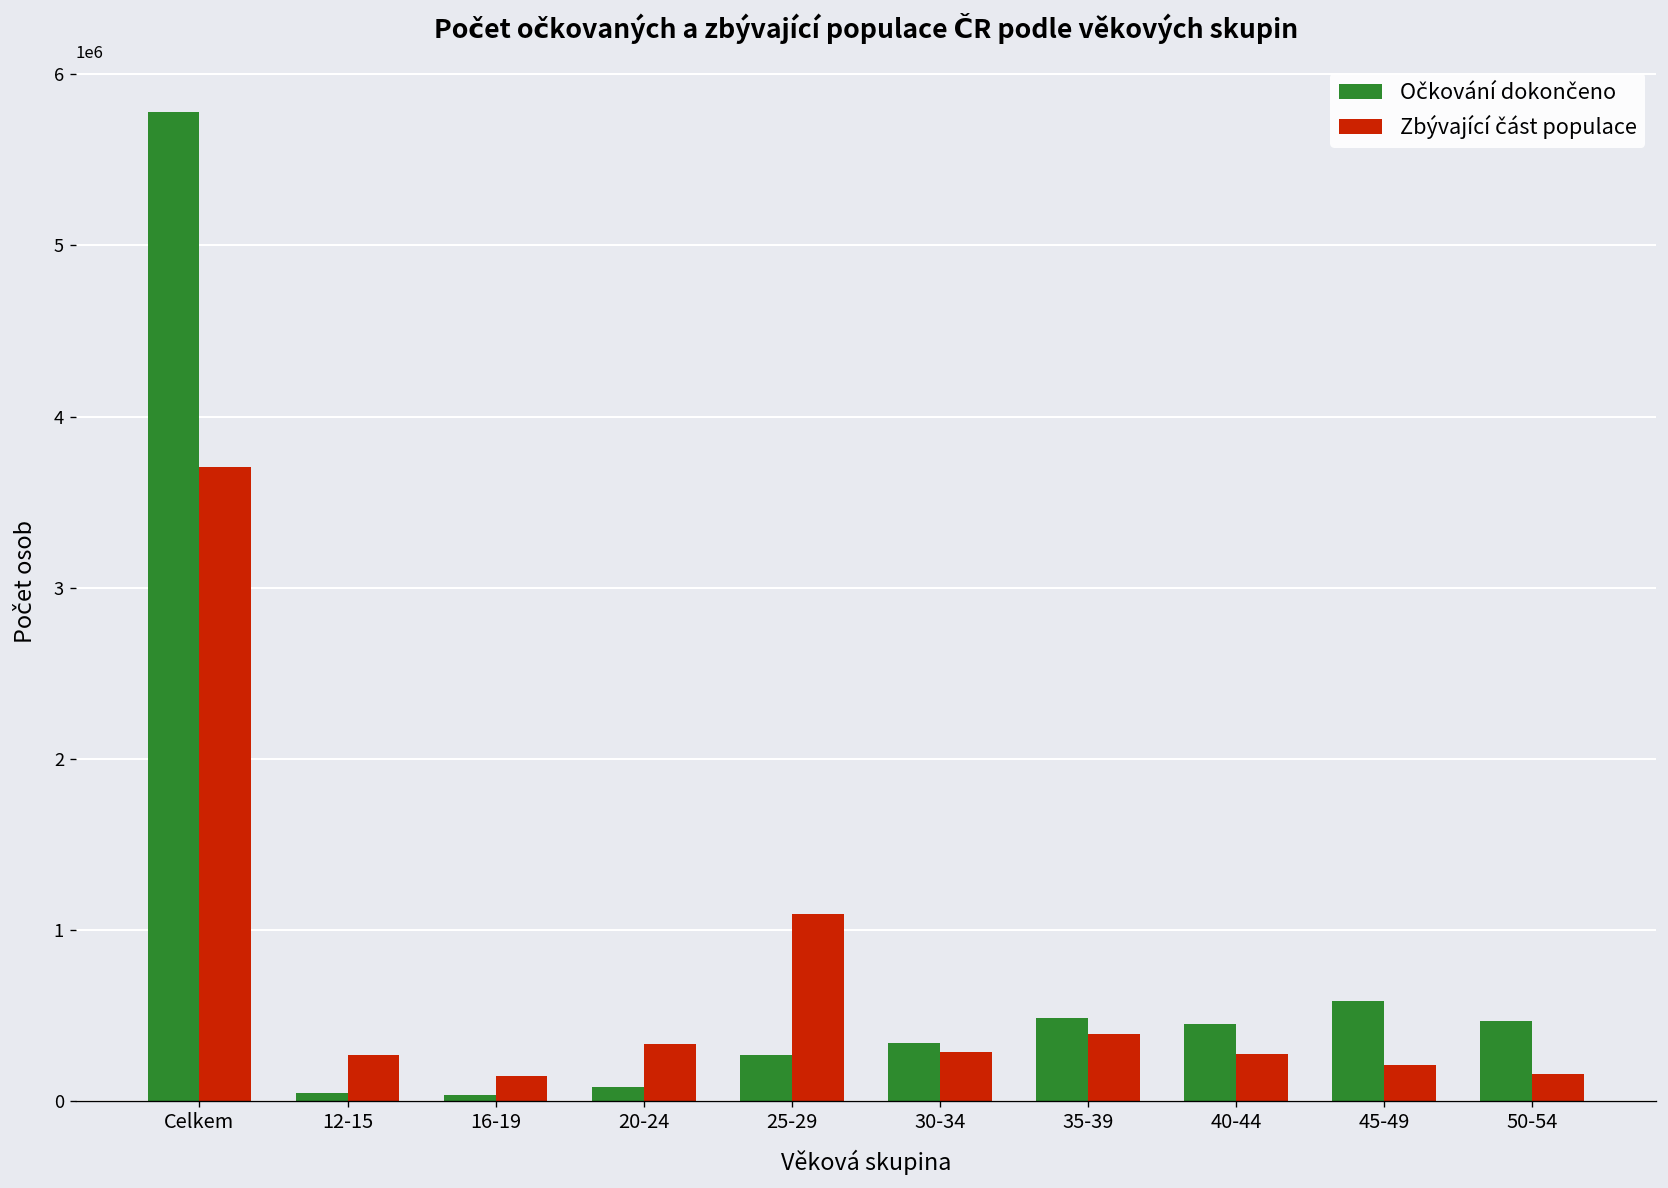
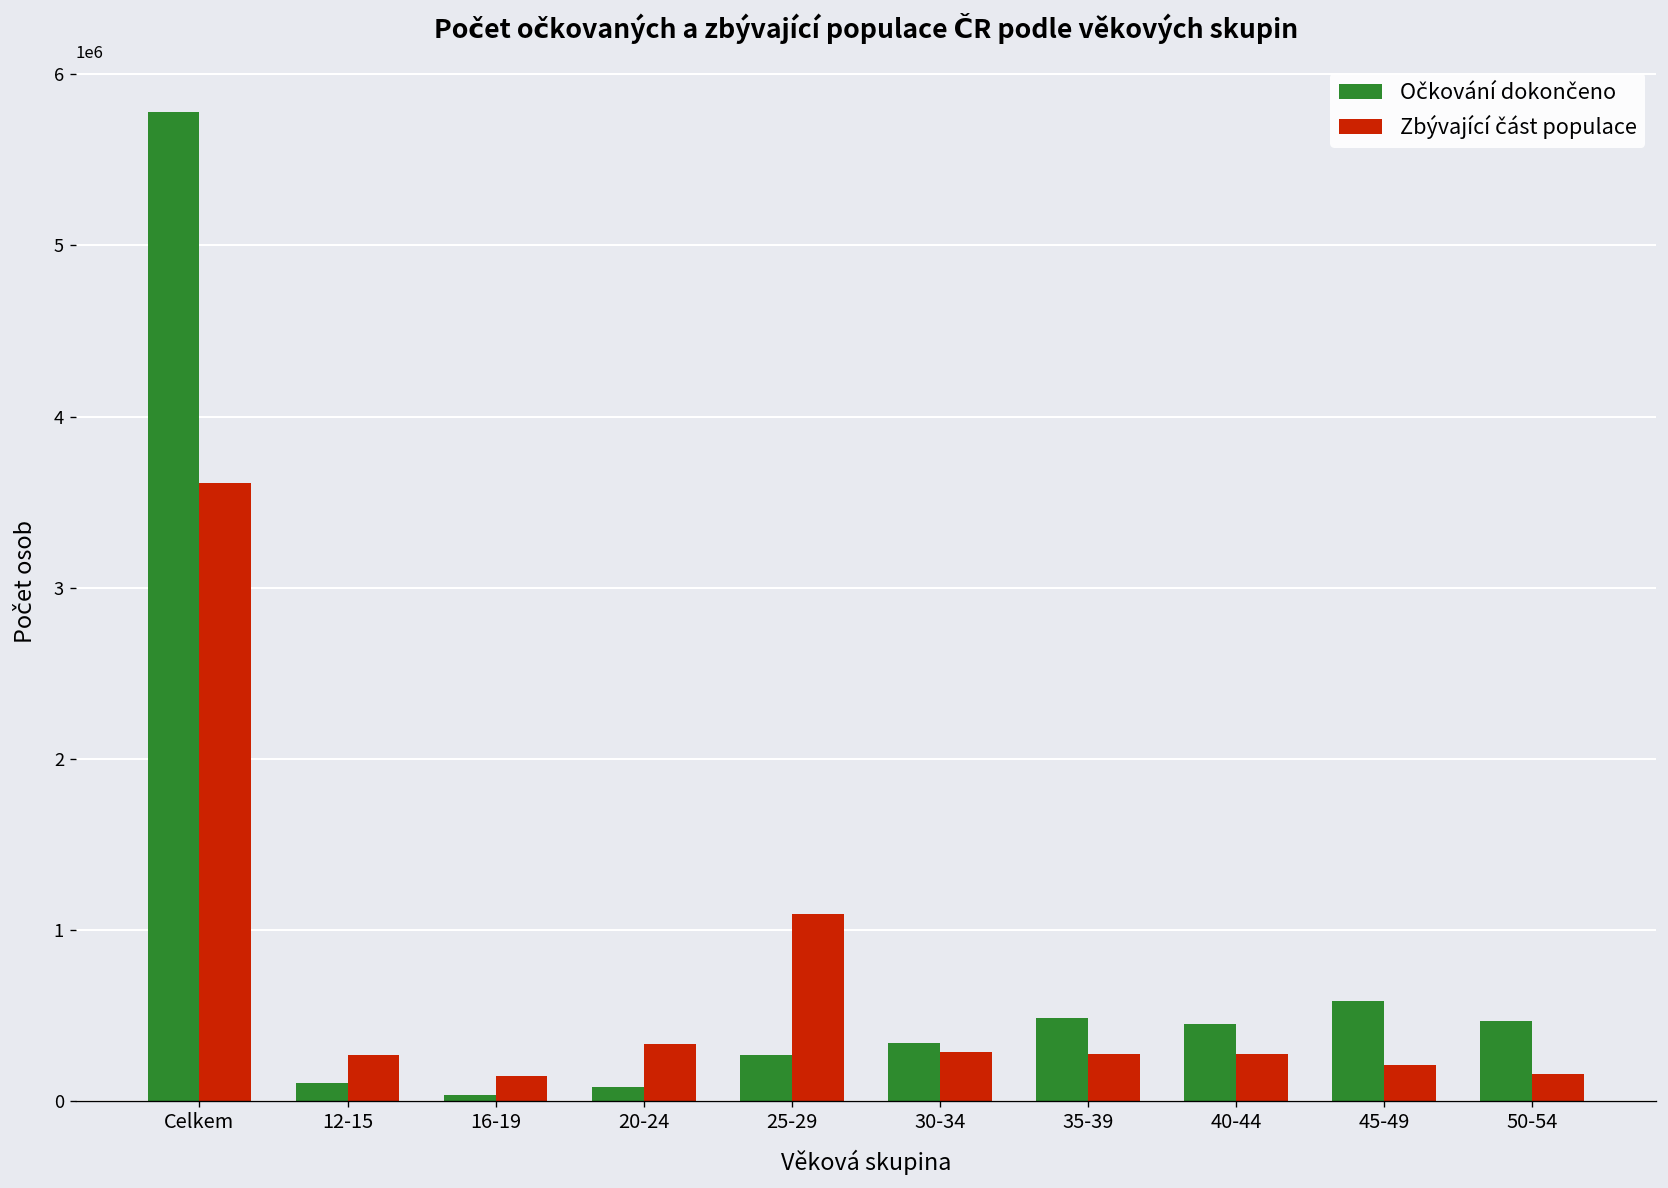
  {
    "Očkování dokončeno": {
      "Celkem": 5780000,
-     "12-15": 40000,
+     "12-15": 100000,
      "16-19": 40000,
      "20-24": 80000,
      "25-29": 270000,
      "30-34": 340000,
      "35-39": 480000,
      "40-44": 450000,
      "45-49": 580000,
      "50-54": 470000
    },
    "Zbývající část populace": {
-     "Celkem": 3710000,
+     "Celkem": 3610000,
      "12-15": 270000,
      "16-19": 140000,
      "20-24": 330000,
      "25-29": 1090000,
      "30-34": 280000,
-     "35-39": 390000,
+     "35-39": 270000,
      "40-44": 270000,
      "45-49": 210000,
      "50-54": 150000
    }
  }
